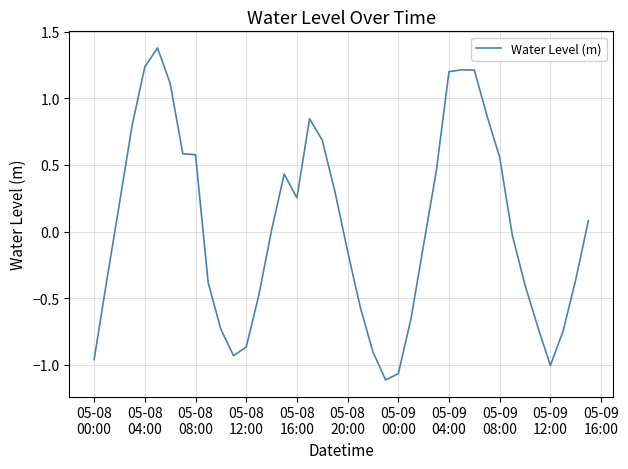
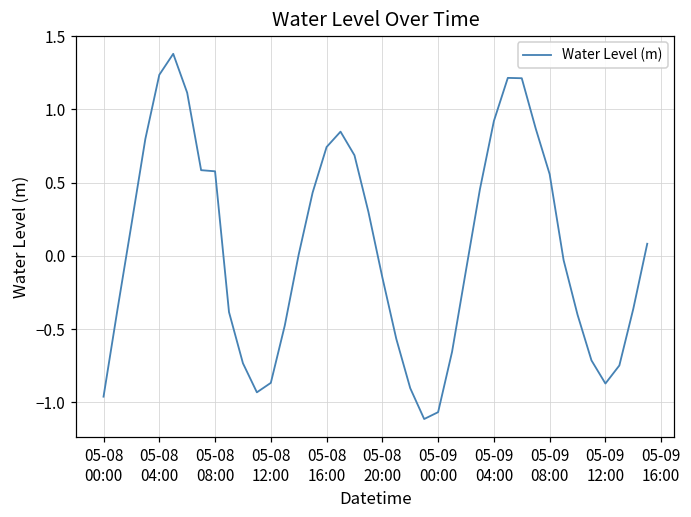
  {
    "05-08 00:00": -0.96,
    "05-08 04:00": 1.24,
    "05-08 08:00": 0.58,
    "05-08 12:00": -0.87,
-   "05-08 16:00": 0.25,
+   "05-08 16:00": 0.74,
    "05-08 20:00": -0.15,
    "05-09 00:00": -1.07,
-   "05-09 04:00": 1.20,
+   "05-09 04:00": 0.92,
    "05-09 08:00": 0.56,
-   "05-09 12:00": -1.01
+   "05-09 12:00": -0.87
  }
